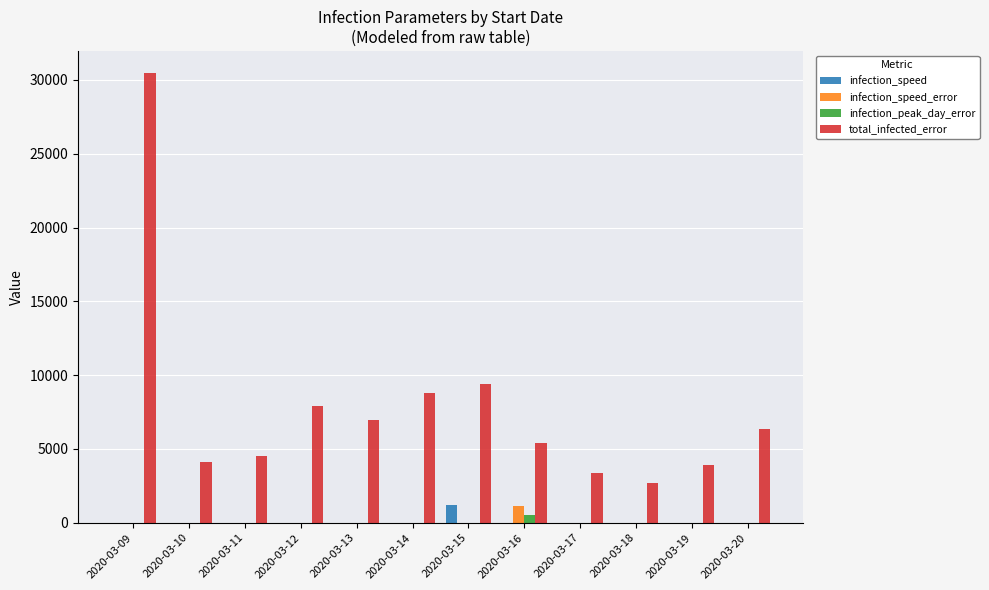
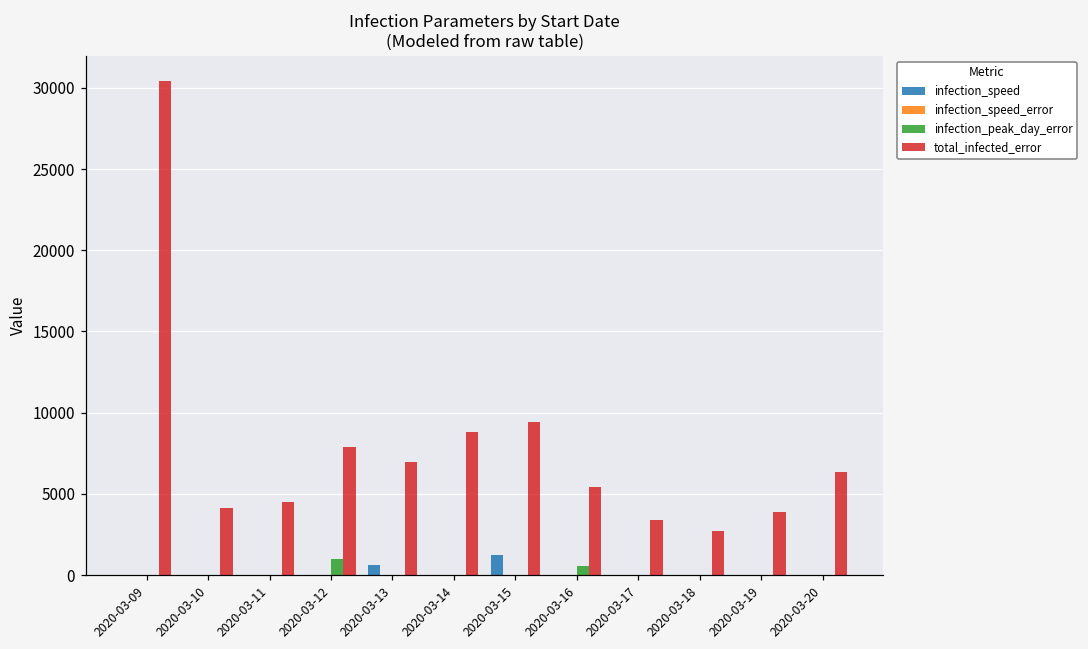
  {
    "infection_speed": {
-     "2020-03-13": 0,
+     "2020-03-13": 600,
      "2020-03-15": 1200
    },
    "infection_speed_error": {
-     "2020-03-16": 1100
+     "2020-03-16": 0
    },
    "infection_peak_day_error": {
-     "2020-03-12": 0,
+     "2020-03-12": 1000,
      "2020-03-16": 600
    },
    "total_infected_error": {
      "2020-03-09": 30400,
      "2020-03-10": 4100,
      "2020-03-11": 4500,
      "2020-03-12": 7900,
      "2020-03-13": 6900,
      "2020-03-14": 8800,
      "2020-03-15": 9400,
      "2020-03-16": 5400,
      "2020-03-17": 3400,
      "2020-03-18": 2700,
      "2020-03-19": 3900,
      "2020-03-20": 6300
    }
  }
